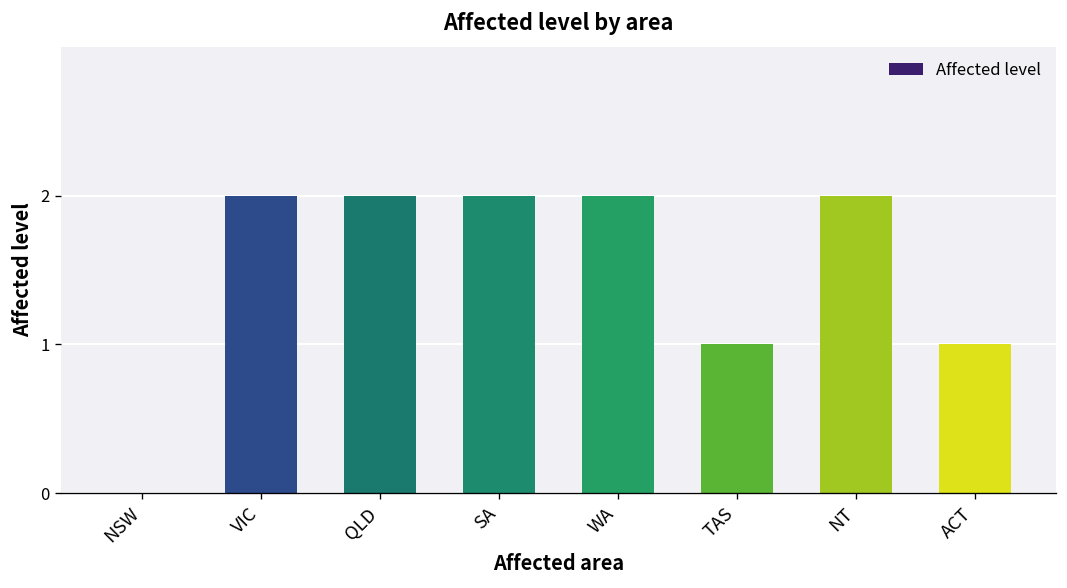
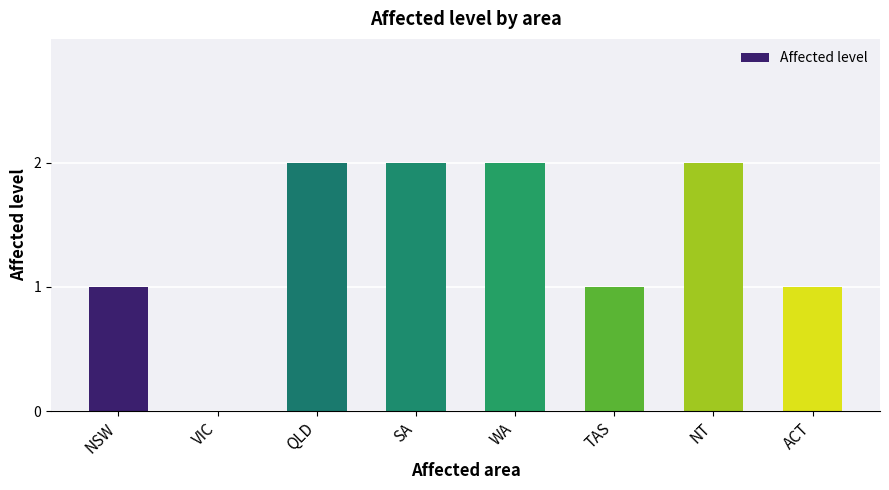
  {
-   "NSW": 0,
-   "VIC": 2,
+   "NSW": 1,
+   "VIC": 0,
    "QLD": 2,
    "SA": 2,
    "WA": 2,
    "TAS": 1,
    "NT": 2,
    "ACT": 1
  }
